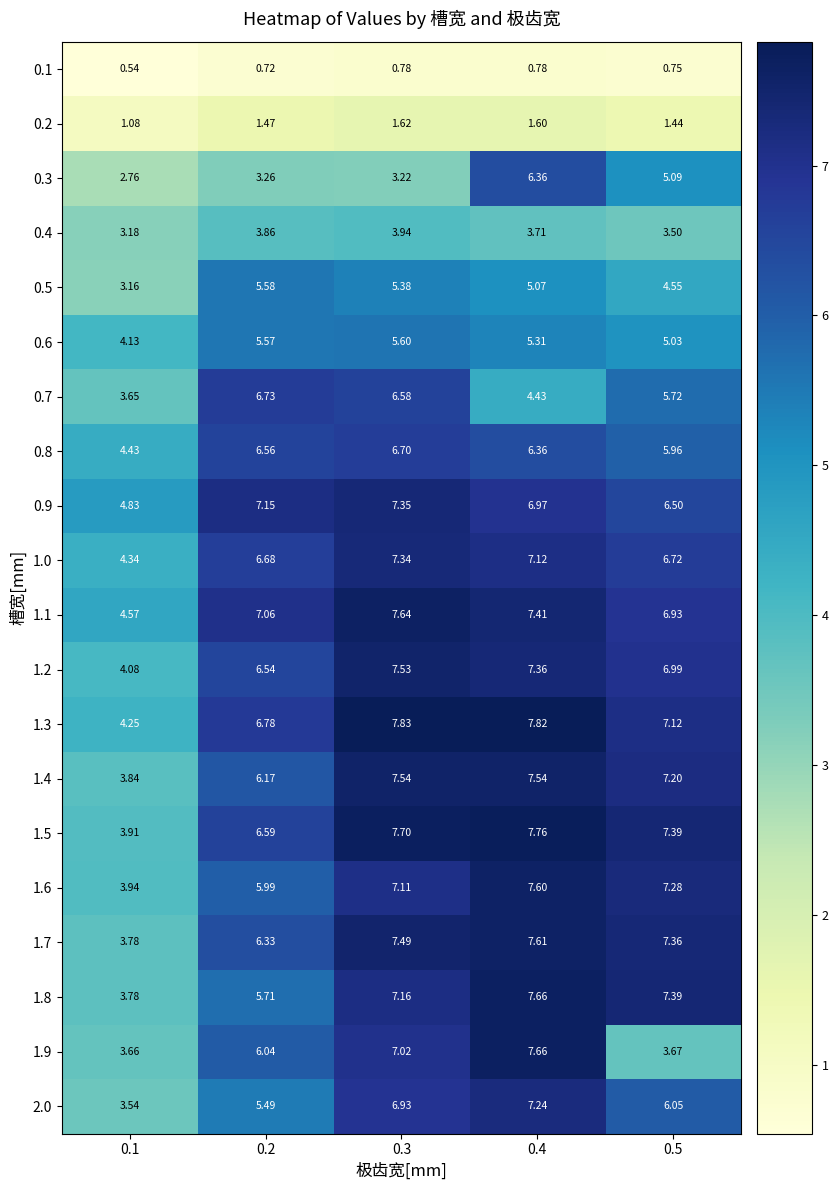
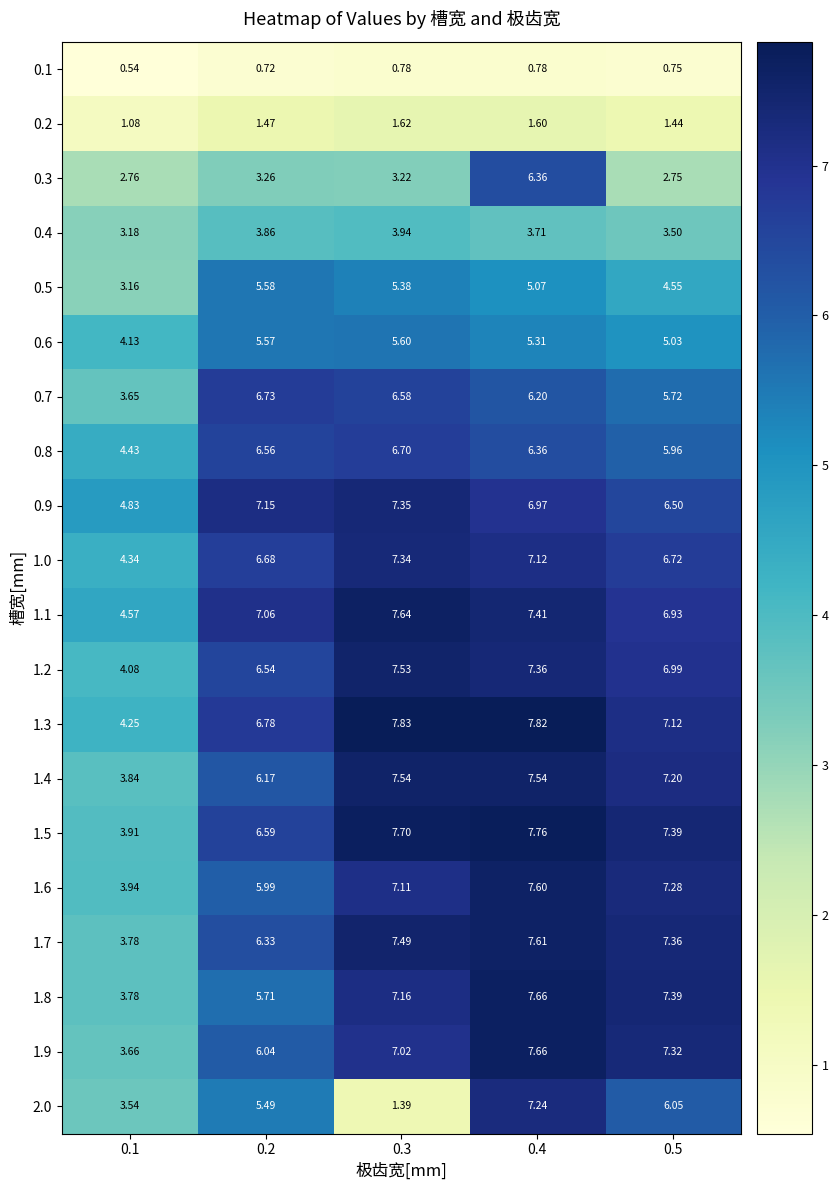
  {
    "0.1": {
      "0.1": 0.54,
      "0.2": 0.72,
      "0.3": 0.78,
      "0.4": 0.78,
      "0.5": 0.75
    },
    "0.2": {
      "0.1": 1.08,
      "0.2": 1.47,
      "0.3": 1.62,
      "0.4": 1.60,
      "0.5": 1.44
    },
    "0.3": {
      "0.1": 2.76,
      "0.2": 3.26,
      "0.3": 3.22,
      "0.4": 6.36,
-     "0.5": 5.09
+     "0.5": 2.75
    },
    "0.4": {
      "0.1": 3.18,
      "0.2": 3.86,
      "0.3": 3.94,
      "0.4": 3.71,
      "0.5": 3.50
    },
    "0.5": {
      "0.1": 3.16,
      "0.2": 5.58,
      "0.3": 5.38,
      "0.4": 5.07,
      "0.5": 4.55
    },
    "0.6": {
      "0.1": 4.13,
      "0.2": 5.57,
      "0.3": 5.60,
      "0.4": 5.31,
      "0.5": 5.03
    },
    "0.7": {
      "0.1": 3.65,
      "0.2": 6.73,
      "0.3": 6.58,
-     "0.4": 4.43,
+     "0.4": 6.20,
      "0.5": 5.72
    },
    "0.8": {
      "0.1": 4.43,
      "0.2": 6.56,
      "0.3": 6.70,
      "0.4": 6.36,
      "0.5": 5.96
    },
    "0.9": {
      "0.1": 4.83,
      "0.2": 7.15,
      "0.3": 7.35,
      "0.4": 6.97,
      "0.5": 6.50
    },
    "1.0": {
      "0.1": 4.34,
      "0.2": 6.68,
      "0.3": 7.34,
      "0.4": 7.12,
      "0.5": 6.72
    },
    "1.1": {
      "0.1": 4.57,
      "0.2": 7.06,
      "0.3": 7.64,
      "0.4": 7.41,
      "0.5": 6.93
    },
    "1.2": {
      "0.1": 4.08,
      "0.2": 6.54,
      "0.3": 7.53,
      "0.4": 7.36,
      "0.5": 6.99
    },
    "1.3": {
      "0.1": 4.25,
      "0.2": 6.78,
      "0.3": 7.83,
      "0.4": 7.82,
      "0.5": 7.12
    },
    "1.4": {
      "0.1": 3.84,
      "0.2": 6.17,
      "0.3": 7.54,
      "0.4": 7.54,
      "0.5": 7.20
    },
    "1.5": {
      "0.1": 3.91,
      "0.2": 6.59,
      "0.3": 7.70,
      "0.4": 7.76,
      "0.5": 7.39
    },
    "1.6": {
      "0.1": 3.94,
      "0.2": 5.99,
      "0.3": 7.11,
      "0.4": 7.60,
      "0.5": 7.28
    },
    "1.7": {
      "0.1": 3.78,
      "0.2": 6.33,
      "0.3": 7.49,
      "0.4": 7.61,
      "0.5": 7.36
    },
    "1.8": {
      "0.1": 3.78,
      "0.2": 5.71,
      "0.3": 7.16,
      "0.4": 7.66,
      "0.5": 7.39
    },
    "1.9": {
      "0.1": 3.66,
      "0.2": 6.04,
      "0.3": 7.02,
      "0.4": 7.66,
-     "0.5": 3.67
+     "0.5": 7.32
    },
    "2.0": {
      "0.1": 3.54,
      "0.2": 5.49,
-     "0.3": 6.93,
+     "0.3": 1.39,
      "0.4": 7.24,
      "0.5": 6.05
    }
  }
